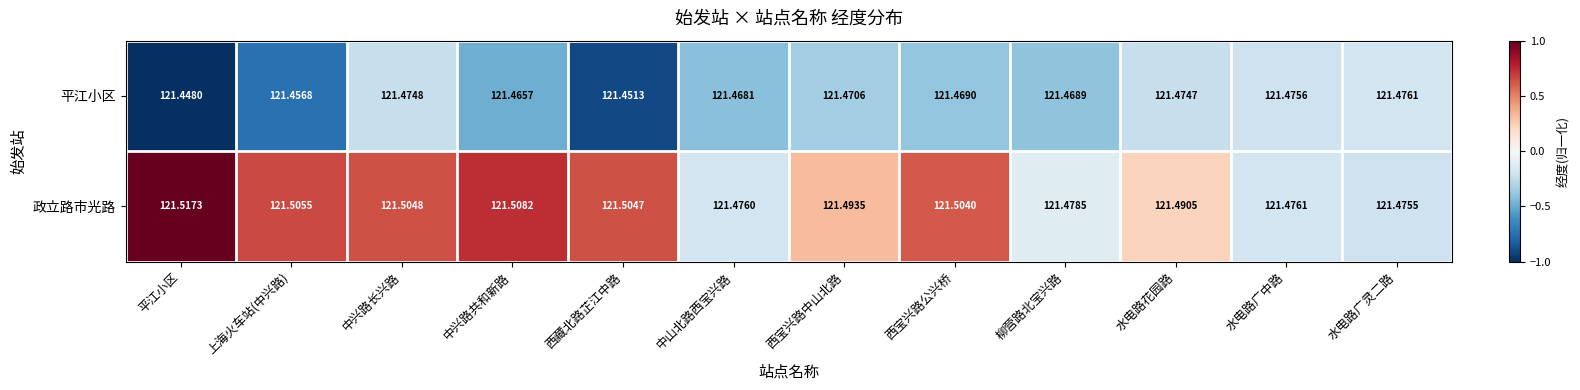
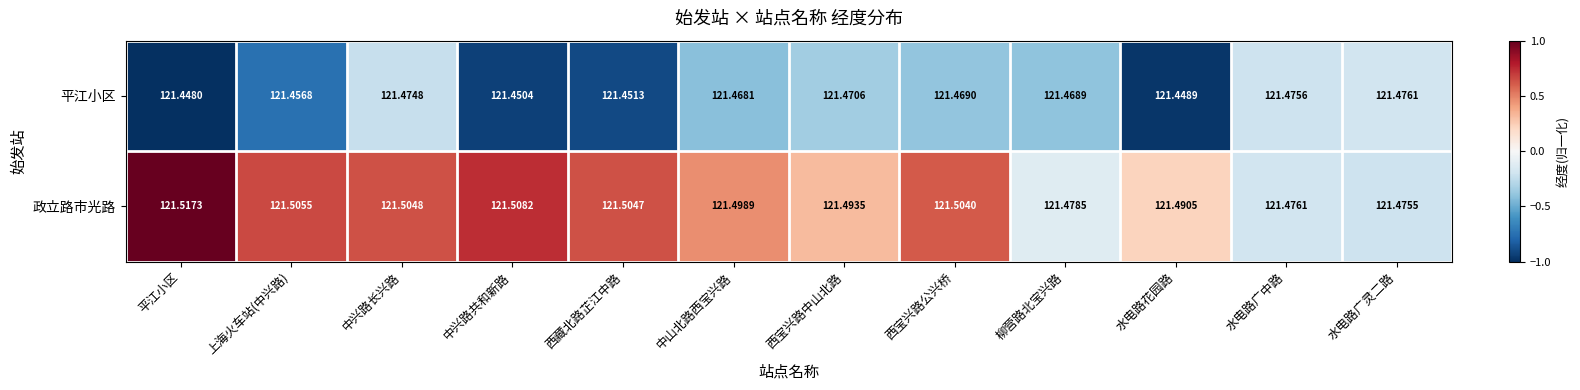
  {
    "平江小区": {
      "平江小区": 121.4480,
      "上海火车站(中兴路)": 121.4568,
      "中兴路长兴路": 121.4748,
-     "中兴路共和新路": 121.4657,
+     "中兴路共和新路": 121.4504,
      "西藏北路芷江中路": 121.4513,
      "中山北路西宝兴路": 121.4681,
      "西宝兴路中山北路": 121.4706,
      "西宝兴路公兴桥": 121.4690,
      "柳营路北宝兴路": 121.4689,
-     "水电路花园路": 121.4747,
+     "水电路花园路": 121.4489,
      "水电路广中路": 121.4756,
      "水电路广灵二路": 121.4761
    },
    "政立路市光路": {
      "平江小区": 121.5173,
      "上海火车站(中兴路)": 121.5055,
      "中兴路长兴路": 121.5048,
      "中兴路共和新路": 121.5082,
      "西藏北路芷江中路": 121.5047,
-     "中山北路西宝兴路": 121.4760,
+     "中山北路西宝兴路": 121.4989,
      "西宝兴路中山北路": 121.4935,
      "西宝兴路公兴桥": 121.5040,
      "柳营路北宝兴路": 121.4785,
      "水电路花园路": 121.4905,
      "水电路广中路": 121.4761,
      "水电路广灵二路": 121.4755
    }
  }
